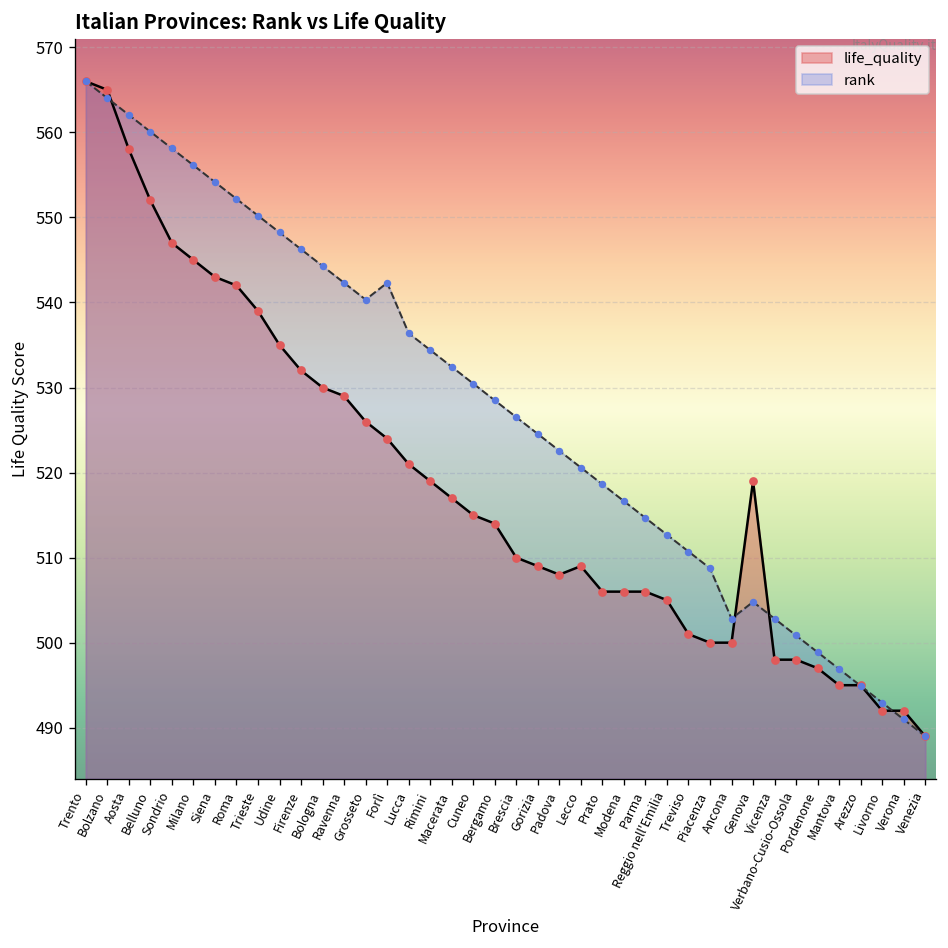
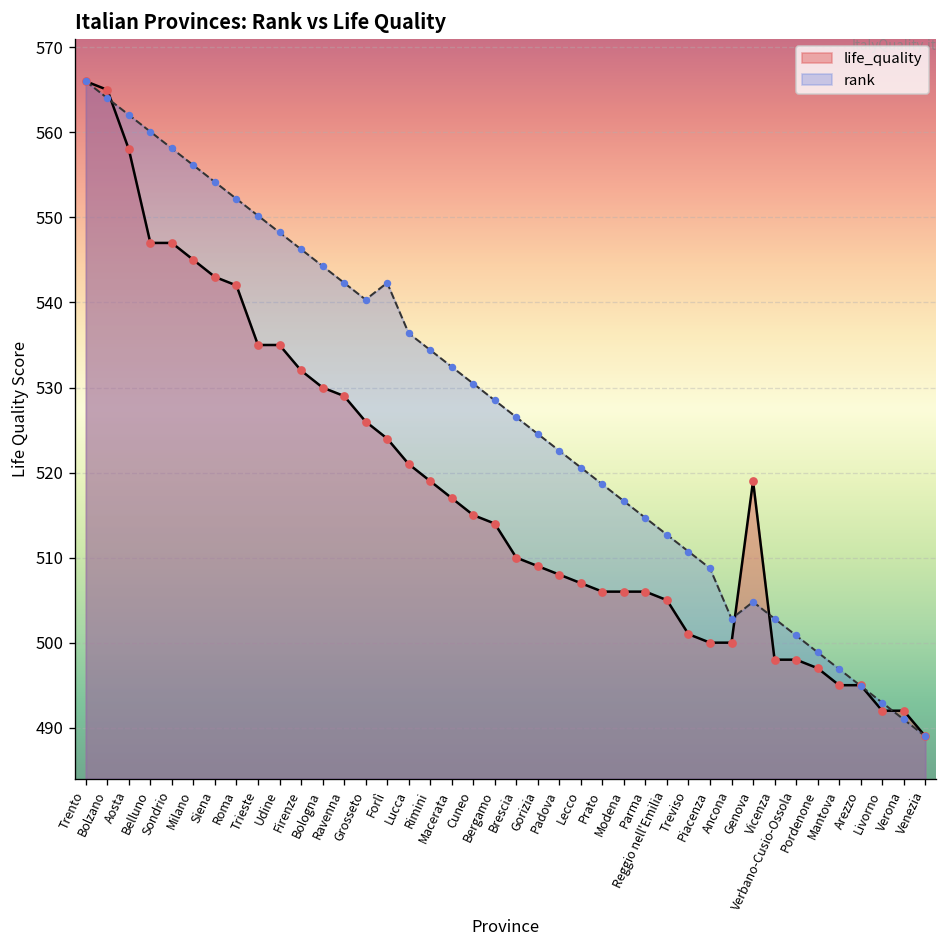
  {
    "life_quality": {
      "Bolzano": 565,
      "Aosta": 558,
-     "Belluno": 552,
+     "Belluno": 547,
      "Sondrio": 547,
      "Milano": 545,
      "Siena": 543,
      "Roma": 542,
-     "Trieste": 539,
+     "Trieste": 535,
      "Udine": 535,
      "Firenze": 532,
      "Bologna": 530,
      "Ravenna": 529,
      "Grosseto": 526,
      "Forlì": 524,
      "Lucca": 521,
      "Rimini": 519,
      "Macerata": 517,
      "Cuneo": 515,
      "Bergamo": 514,
      "Brescia": 510,
      "Gorizia": 509,
      "Padova": 508,
-     "Lecco": 509,
+     "Lecco": 507,
      "Prato": 506,
      "Modena": 506,
      "Parma": 506,
      "Reggio nell'Emilia": 505,
      "Treviso": 501,
      "Piacenza": 500,
      "Ancona": 500,
      "Genova": 519,
      "Vicenza": 498,
      "Verbano-Cusio-Ossola": 498,
      "Pordenone": 497,
      "Mantova": 495,
      "Livorno": 492,
      "Verona": 492
    },
    "rank": {
      "Bolzano": 564,
      "Aosta": 562,
      "Belluno": 560,
      "Sondrio": 558,
      "Milano": 556,
      "Siena": 554,
      "Roma": 552,
      "Trieste": 550,
      "Udine": 548,
      "Firenze": 546,
      "Bologna": 544,
      "Ravenna": 542,
      "Grosseto": 540,
      "Forlì": 542,
      "Lucca": 536,
      "Rimini": 534,
      "Macerata": 532,
      "Cuneo": 530,
      "Bergamo": 528,
      "Brescia": 527,
      "Gorizia": 525,
      "Padova": 523,
      "Lecco": 521,
      "Prato": 519,
      "Modena": 517,
      "Parma": 515,
      "Reggio nell'Emilia": 513,
      "Treviso": 511,
      "Piacenza": 509,
      "Ancona": 503,
      "Genova": 505,
      "Vicenza": 503,
      "Verbano-Cusio-Ossola": 501,
      "Pordenone": 499,
      "Mantova": 497,
      "Livorno": 493,
      "Verona": 491
    }
  }
